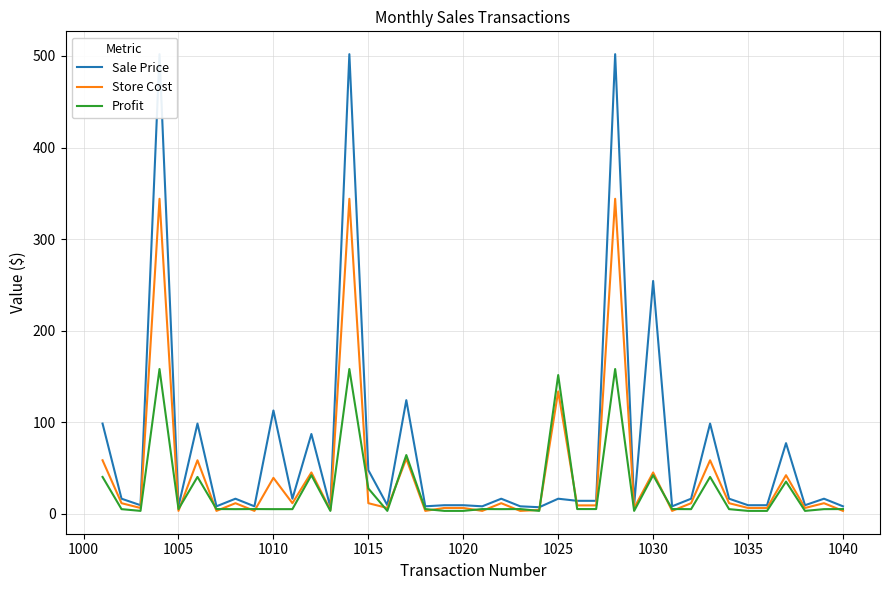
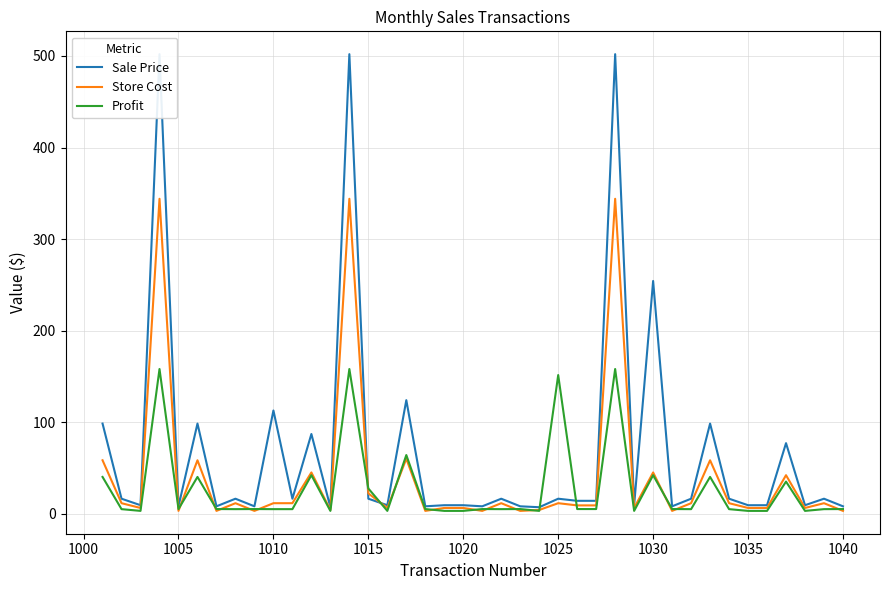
  {
    "Sale Price": {
      "1005": 10,
      "1010": 110,
-     "1015": 50,
+     "1015": 20,
      "1020": 10,
      "1025": 20,
      "1030": 250,
      "1035": 10,
      "1040": 10
    },
    "Store Cost": {
-     "1010": 40,
-     "1015": 10,
+     "1010": 10,
+     "1015": 20,
      "1020": 10,
-     "1025": 130,
+     "1025": 10,
      "1030": 50,
      "1035": 10
    },
    "Profit": {
      "1010": 0,
      "1015": 30,
      "1020": 0,
      "1025": 150,
      "1030": 40,
      "1035": 0
    }
  }
